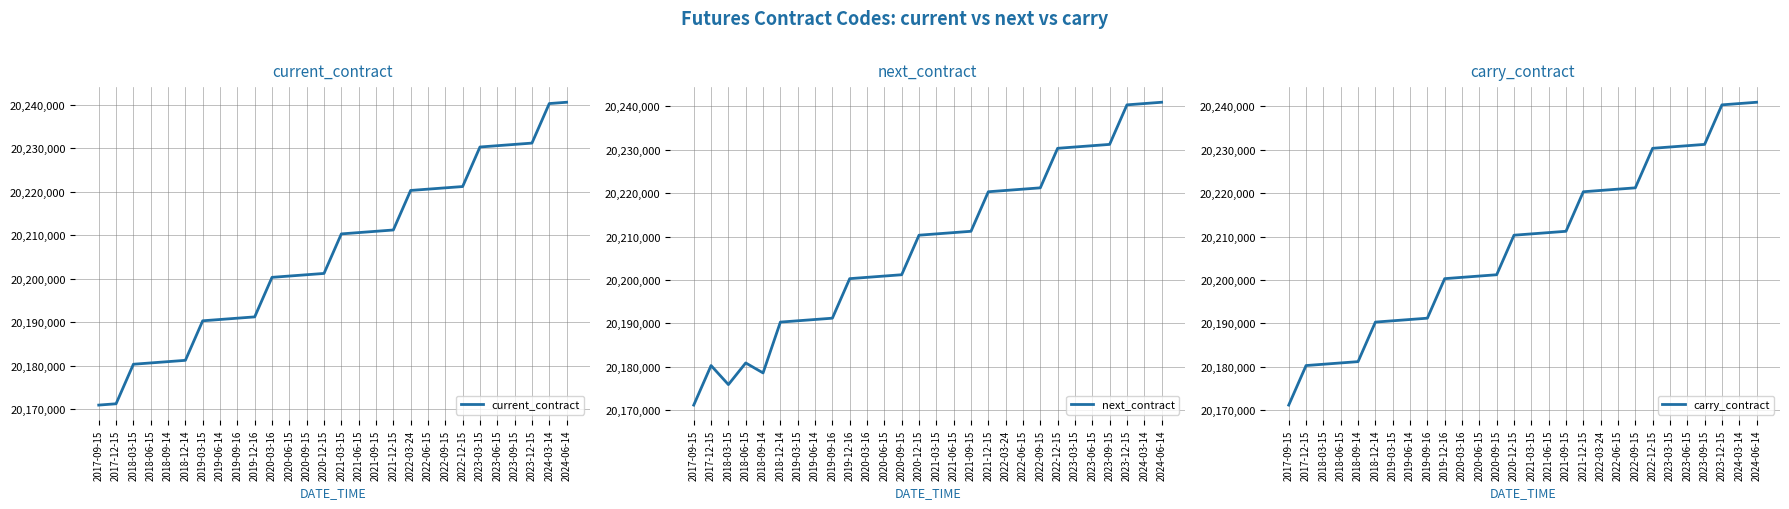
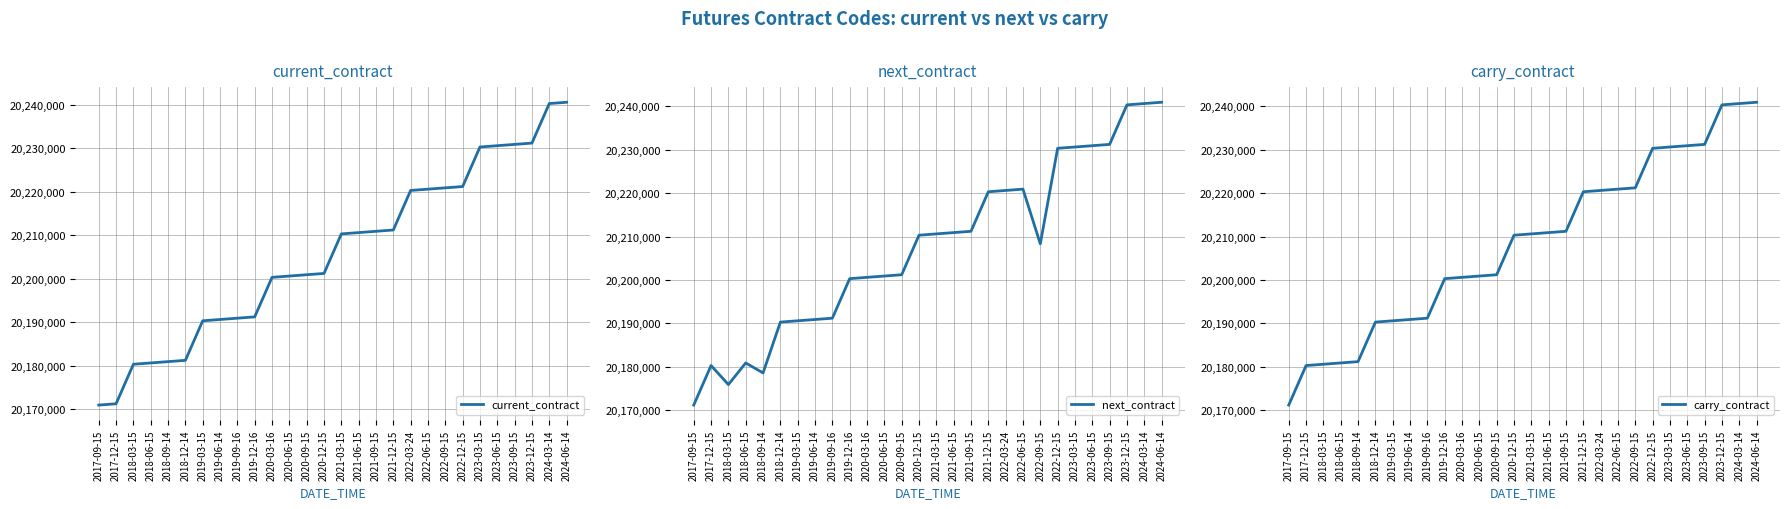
  {
    "current_contract": {
      "2017-09-15": "20,171,000",
      "2017-12-15": "20,171,000",
      "2018-03-15": "20,180,000",
      "2018-06-15": "20,181,000",
      "2018-09-14": "20,181,000",
      "2018-12-14": "20,181,000",
      "2019-03-15": "20,190,000",
      "2019-06-14": "20,191,000",
      "2019-09-16": "20,191,000",
      "2019-12-16": "20,191,000",
      "2020-03-16": "20,200,000",
      "2020-06-15": "20,201,000",
      "2020-09-15": "20,201,000",
      "2020-12-15": "20,201,000",
      "2021-03-15": "20,210,000",
      "2021-06-15": "20,211,000",
      "2021-09-15": "20,211,000",
      "2021-12-15": "20,211,000",
      "2022-03-24": "20,220,000",
      "2022-06-15": "20,221,000",
      "2022-09-15": "20,221,000",
      "2022-12-15": "20,221,000",
      "2023-03-15": "20,230,000",
      "2023-06-15": "20,231,000",
      "2023-09-15": "20,231,000",
      "2023-12-15": "20,231,000",
      "2024-03-14": "20,240,000",
      "2024-06-14": "20,241,000"
    },
    "next_contract": {
      "2017-09-15": "20,171,000",
      "2017-12-15": "20,180,000",
      "2018-03-15": "20,176,000",
      "2018-06-15": "20,181,000",
      "2018-09-14": "20,179,000",
      "2018-12-14": "20,190,000",
      "2019-03-15": "20,191,000",
      "2019-06-14": "20,191,000",
      "2019-09-16": "20,191,000",
      "2019-12-16": "20,200,000",
      "2020-03-16": "20,201,000",
      "2020-06-15": "20,201,000",
      "2020-09-15": "20,201,000",
      "2020-12-15": "20,210,000",
      "2021-03-15": "20,211,000",
      "2021-06-15": "20,211,000",
      "2021-09-15": "20,211,000",
      "2021-12-15": "20,220,000",
      "2022-03-24": "20,221,000",
      "2022-06-15": "20,221,000",
-     "2022-09-15": "20,221,000",
+     "2022-09-15": "20,208,000",
      "2022-12-15": "20,230,000",
      "2023-03-15": "20,231,000",
      "2023-06-15": "20,231,000",
      "2023-09-15": "20,231,000",
      "2023-12-15": "20,240,000",
      "2024-03-14": "20,241,000",
      "2024-06-14": "20,241,000"
    },
    "carry_contract": {
      "2017-09-15": "20,171,000",
      "2017-12-15": "20,180,000",
      "2018-03-15": "20,181,000",
      "2018-06-15": "20,181,000",
      "2018-09-14": "20,181,000",
      "2018-12-14": "20,190,000",
      "2019-03-15": "20,191,000",
      "2019-06-14": "20,191,000",
      "2019-09-16": "20,191,000",
      "2019-12-16": "20,200,000",
      "2020-03-16": "20,201,000",
      "2020-06-15": "20,201,000",
      "2020-09-15": "20,201,000",
      "2020-12-15": "20,210,000",
      "2021-03-15": "20,211,000",
      "2021-06-15": "20,211,000",
      "2021-09-15": "20,211,000",
      "2021-12-15": "20,220,000",
      "2022-03-24": "20,221,000",
      "2022-06-15": "20,221,000",
      "2022-09-15": "20,221,000",
      "2022-12-15": "20,230,000",
      "2023-03-15": "20,231,000",
      "2023-06-15": "20,231,000",
      "2023-09-15": "20,231,000",
      "2023-12-15": "20,240,000",
      "2024-03-14": "20,241,000",
      "2024-06-14": "20,241,000"
    }
  }
